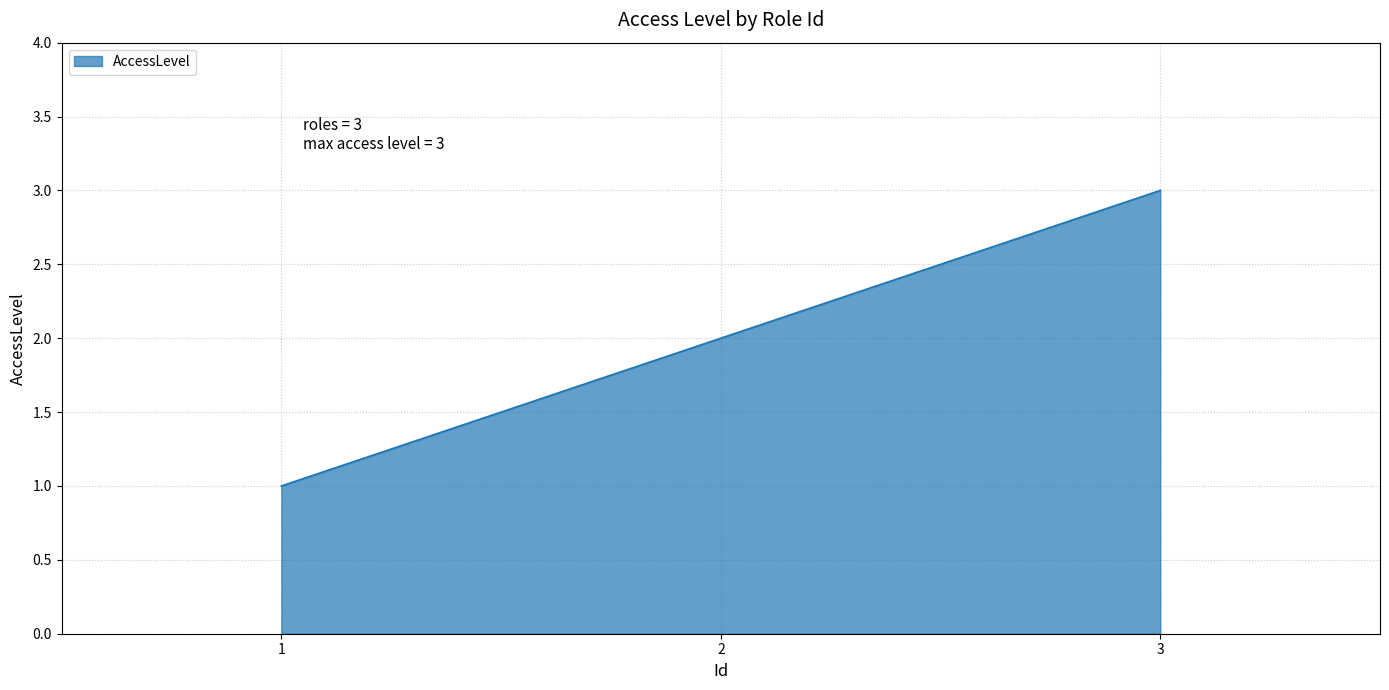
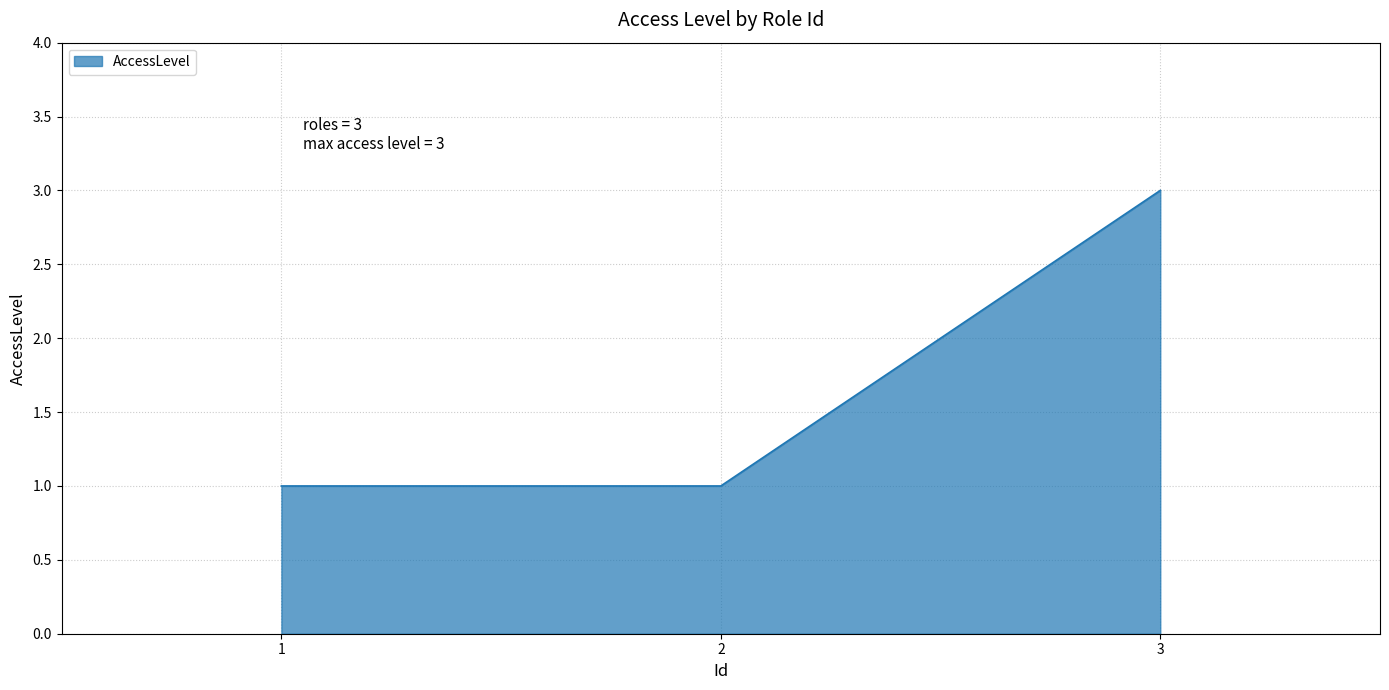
  {
    "1": 1,
-   "2": 2,
+   "2": 1,
    "3": 3
  }
